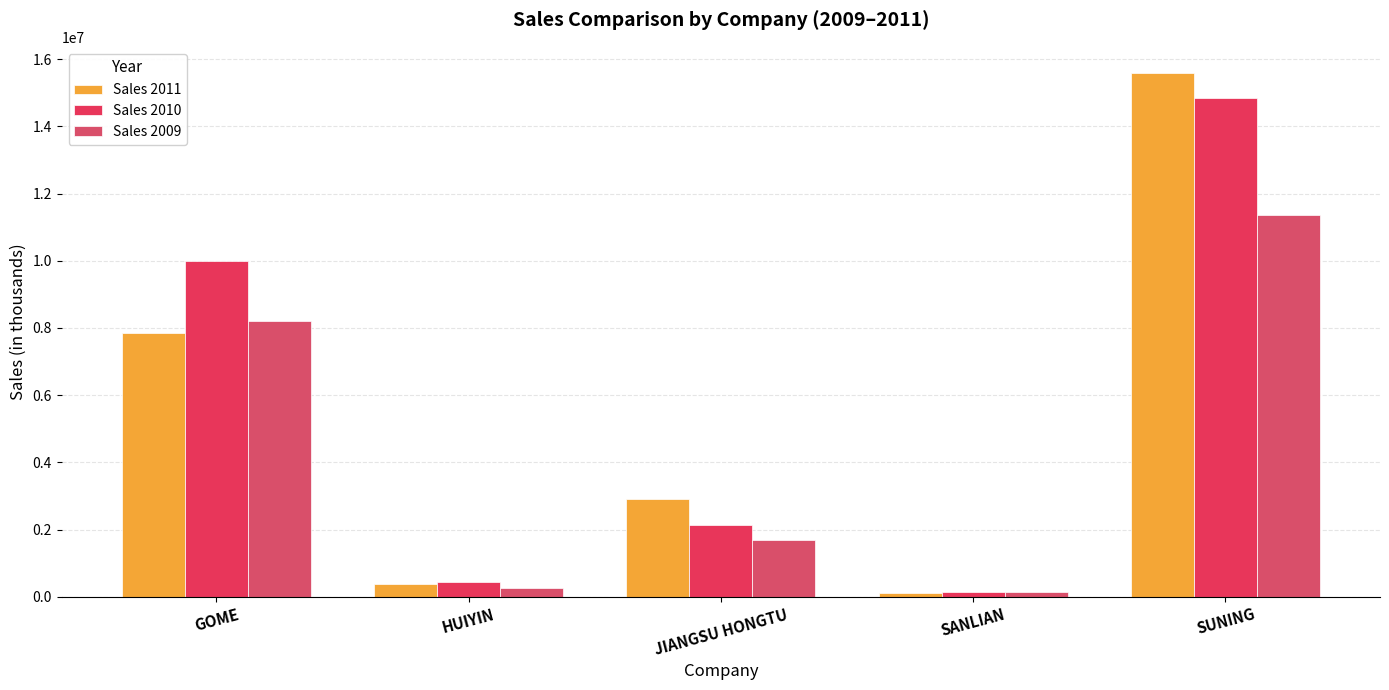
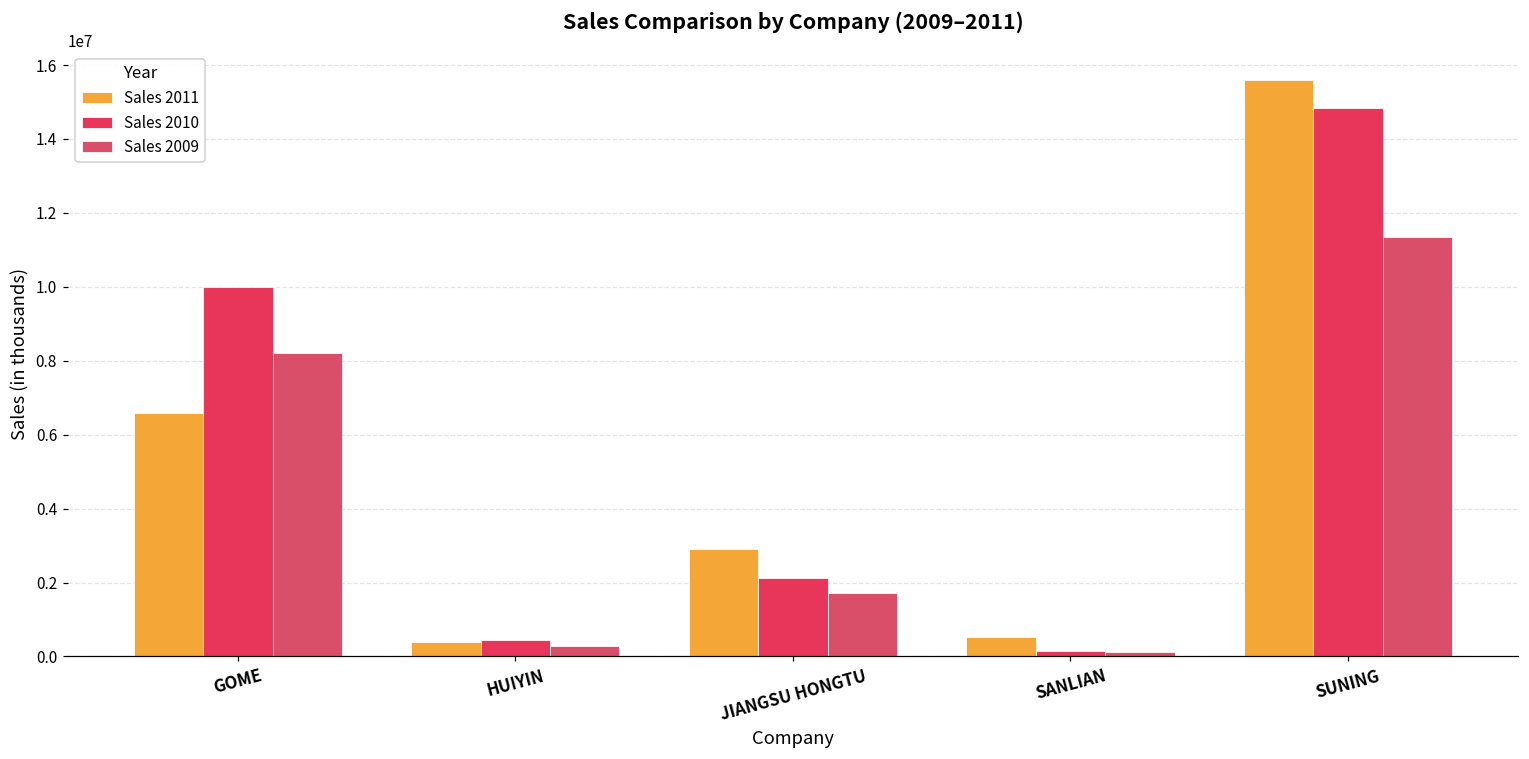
  {
    "Sales 2011": {
-     "GOME": 7900000,
+     "GOME": 6600000,
      "HUIYIN": 400000,
      "JIANGSU HONGTU": 2900000,
-     "SANLIAN": 100000,
+     "SANLIAN": 500000,
      "SUNING": 15600000
    }
  }
